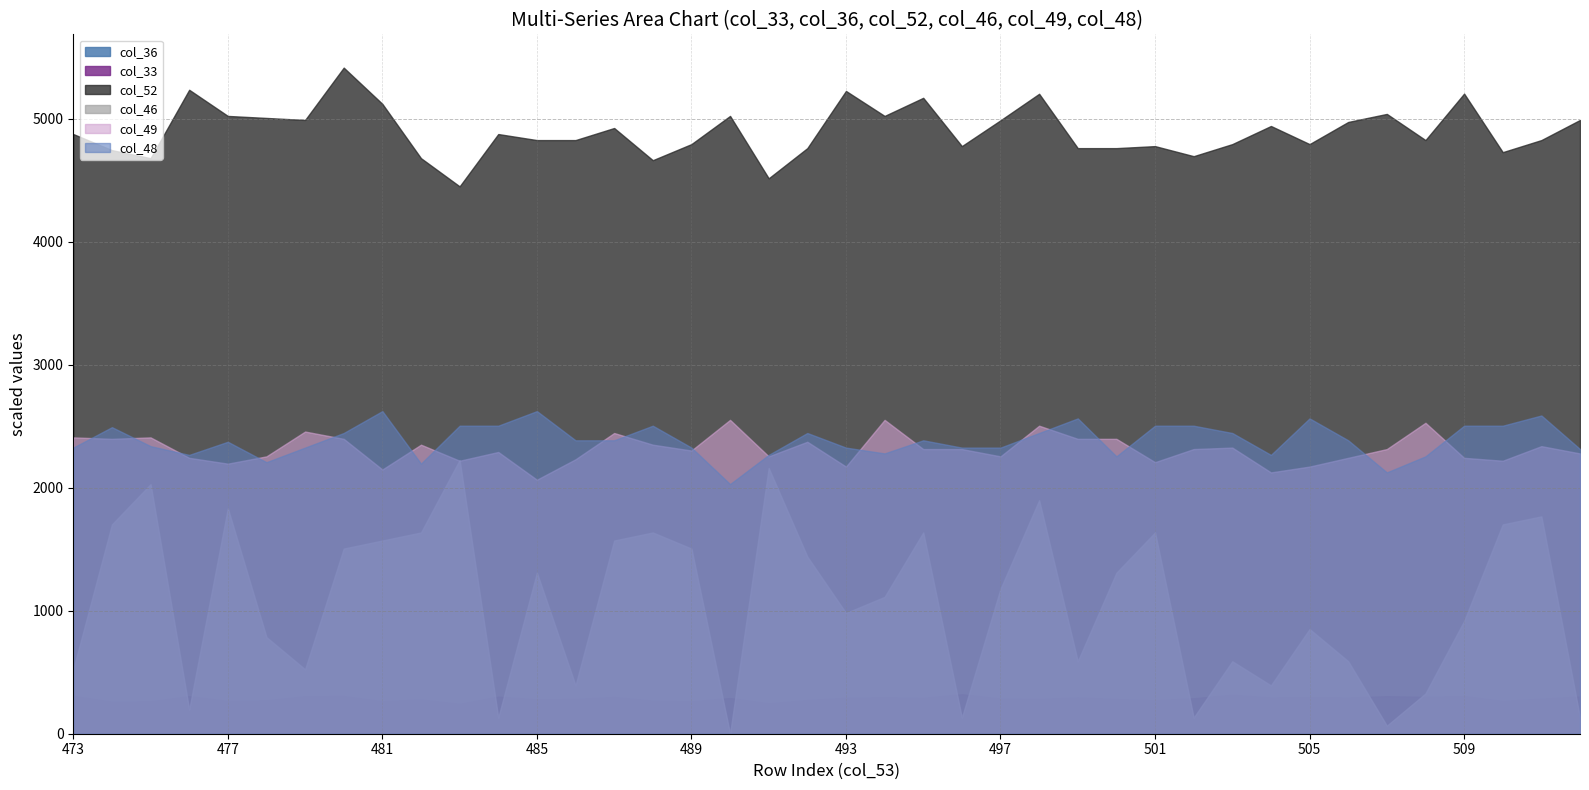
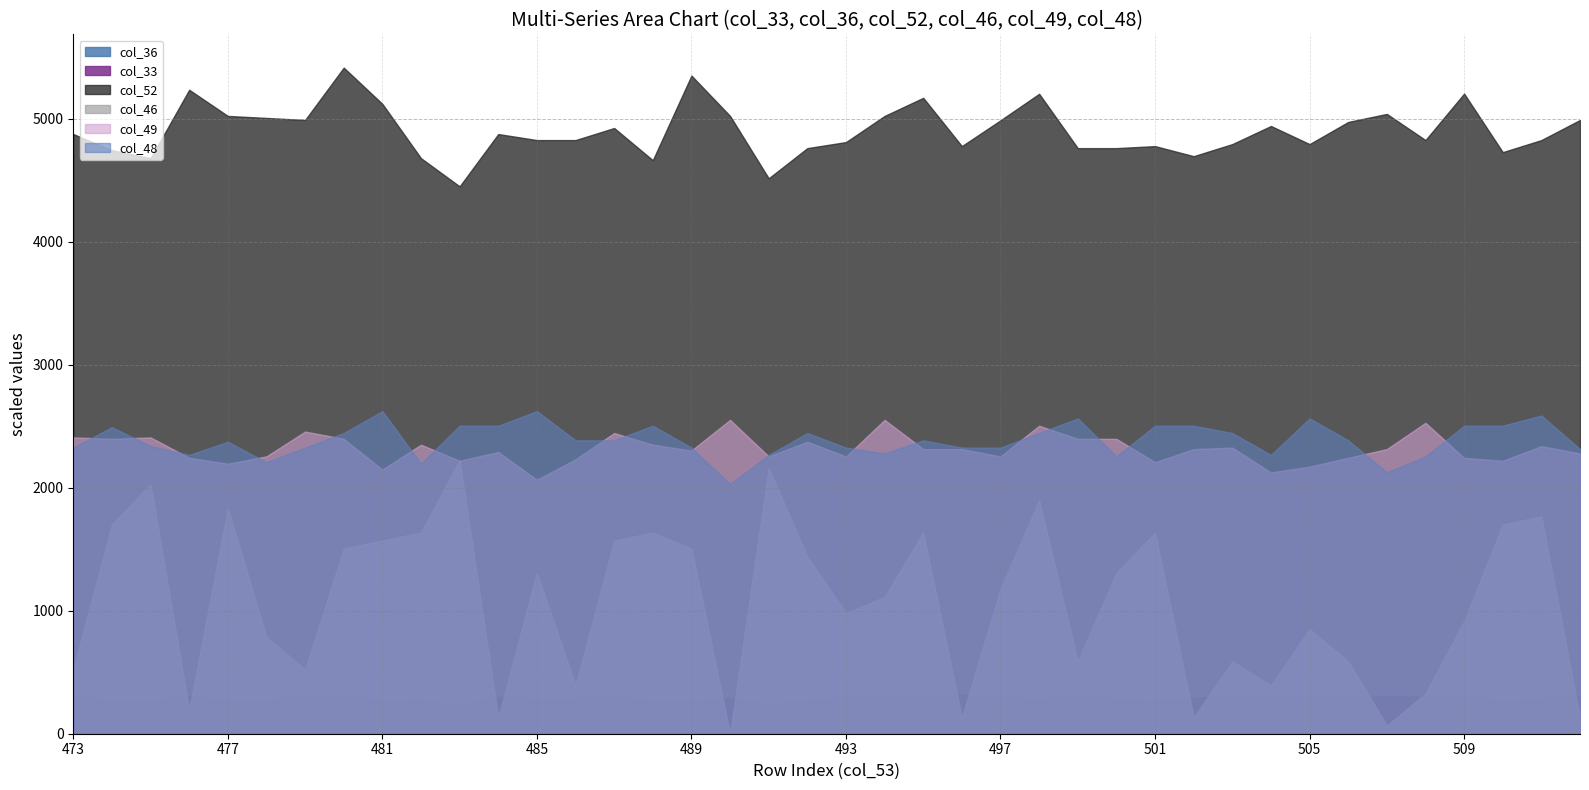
  {
    "col_33": {
      "473": 310,
      "477": 270,
      "481": 260,
      "485": 280,
      "489": 260,
      "493": 290,
      "497": 290,
      "501": 270,
      "505": 300,
      "509": 310
    },
    "col_52": {
      "473": 4870,
      "477": 5020,
      "481": 5120,
      "485": 4830,
-     "489": 4790,
-     "493": 5230,
+     "489": 5350,
+     "493": 4810,
      "497": 4990,
      "501": 4780,
      "505": 4790,
      "509": 5200
    },
    "col_46": {
      "473": 520,
      "477": 1830,
      "481": 1570,
      "485": 1310,
      "489": 1500,
      "493": 980,
      "497": 1180,
      "501": 1640,
      "505": 850,
      "509": 920
    },
    "col_49": {
      "473": 2410,
      "477": 2200,
      "481": 2150,
      "485": 2060,
      "489": 2300,
-     "493": 2170,
+     "493": 2250,
      "497": 2250,
      "501": 2210,
      "505": 2170,
      "509": 2240
    }
  }
